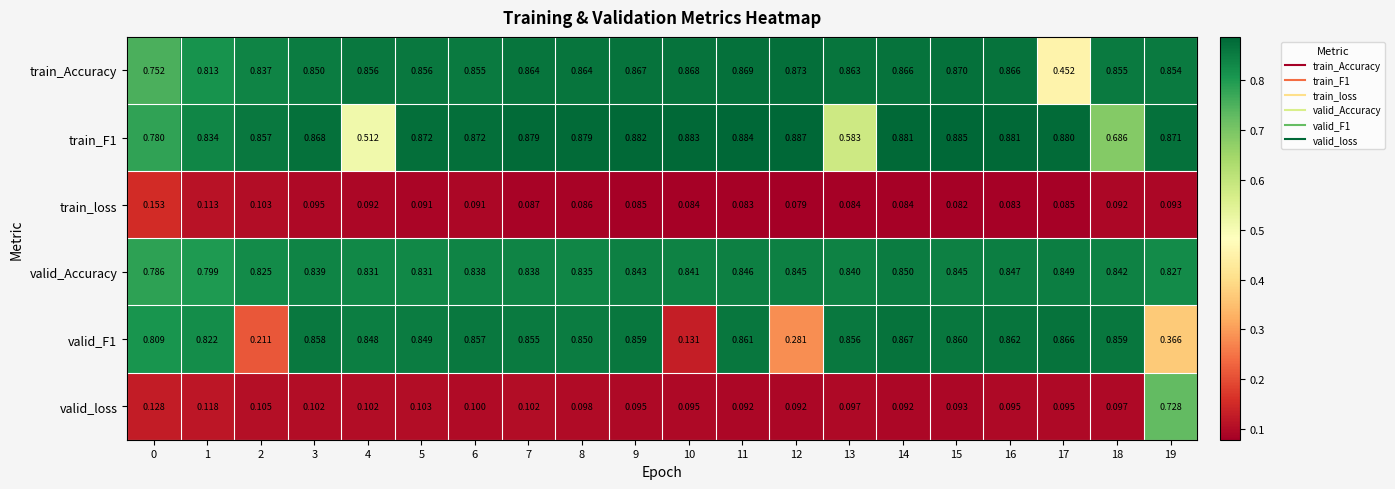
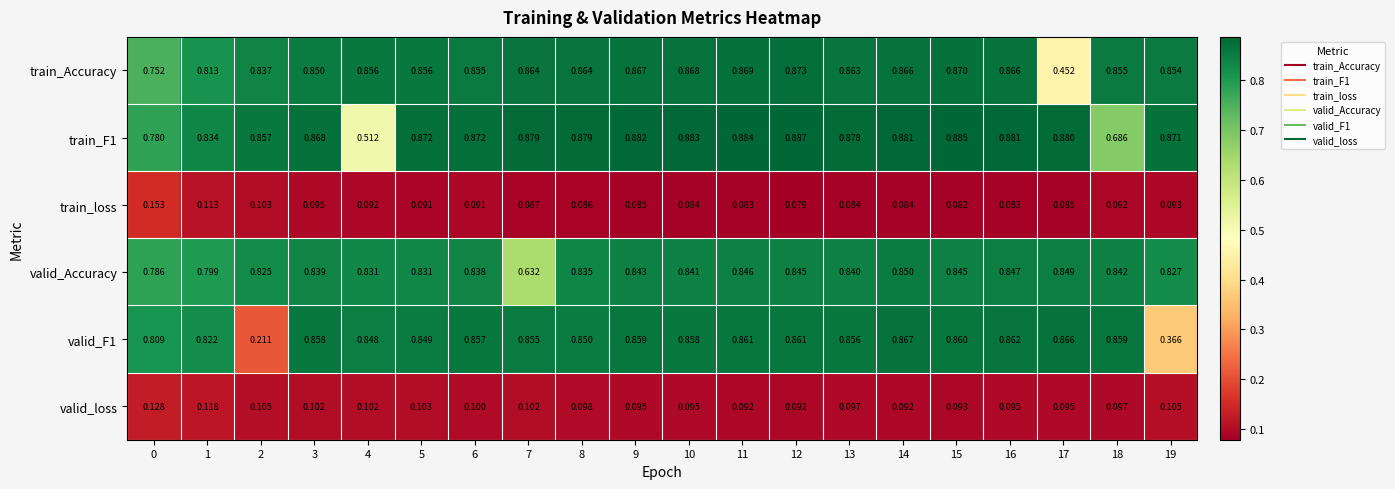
  {
    "train_Accuracy": {
      "0": 0.752,
      "1": 0.813,
      "2": 0.837,
      "3": 0.850,
      "4": 0.856,
      "5": 0.856,
      "6": 0.855,
      "7": 0.864,
      "8": 0.864,
      "9": 0.867,
      "10": 0.868,
      "11": 0.869,
      "12": 0.873,
      "13": 0.863,
      "14": 0.866,
      "15": 0.870,
      "16": 0.866,
      "17": 0.452,
      "18": 0.855,
      "19": 0.854
    },
    "train_F1": {
      "0": 0.780,
      "1": 0.834,
      "2": 0.857,
      "3": 0.868,
      "4": 0.512,
      "5": 0.872,
      "6": 0.872,
      "7": 0.879,
      "8": 0.879,
      "9": 0.882,
      "10": 0.883,
      "11": 0.884,
      "12": 0.887,
-     "13": 0.583,
+     "13": 0.878,
      "14": 0.881,
      "15": 0.885,
      "16": 0.881,
      "17": 0.880,
      "18": 0.686,
      "19": 0.871
    },
    "train_loss": {
      "0": 0.153,
      "1": 0.113,
      "2": 0.103,
      "3": 0.095,
      "4": 0.092,
      "5": 0.091,
      "6": 0.091,
      "7": 0.087,
      "8": 0.086,
      "9": 0.085,
      "10": 0.084,
      "11": 0.083,
      "12": 0.079,
      "13": 0.084,
      "14": 0.084,
      "15": 0.082,
      "16": 0.083,
      "17": 0.085,
      "18": 0.092,
      "19": 0.093
    },
    "valid_Accuracy": {
      "0": 0.786,
      "1": 0.799,
      "2": 0.825,
      "3": 0.839,
      "4": 0.831,
      "5": 0.831,
      "6": 0.838,
-     "7": 0.838,
+     "7": 0.632,
      "8": 0.835,
      "9": 0.843,
      "10": 0.841,
      "11": 0.846,
      "12": 0.845,
      "13": 0.840,
      "14": 0.850,
      "15": 0.845,
      "16": 0.847,
      "17": 0.849,
      "18": 0.842,
      "19": 0.827
    },
    "valid_F1": {
      "0": 0.809,
      "1": 0.822,
      "2": 0.211,
      "3": 0.858,
      "4": 0.848,
      "5": 0.849,
      "6": 0.857,
      "7": 0.855,
      "8": 0.850,
      "9": 0.859,
-     "10": 0.131,
+     "10": 0.858,
      "11": 0.861,
-     "12": 0.281,
+     "12": 0.861,
      "13": 0.856,
      "14": 0.867,
      "15": 0.860,
      "16": 0.862,
      "17": 0.866,
      "18": 0.859,
      "19": 0.366
    },
    "valid_loss": {
      "0": 0.128,
      "1": 0.118,
      "2": 0.105,
      "3": 0.102,
      "4": 0.102,
      "5": 0.103,
      "6": 0.100,
      "7": 0.102,
      "8": 0.098,
      "9": 0.095,
      "10": 0.095,
      "11": 0.092,
      "12": 0.092,
      "13": 0.097,
      "14": 0.092,
      "15": 0.093,
      "16": 0.095,
      "17": 0.095,
      "18": 0.097,
-     "19": 0.728
+     "19": 0.105
    }
  }
